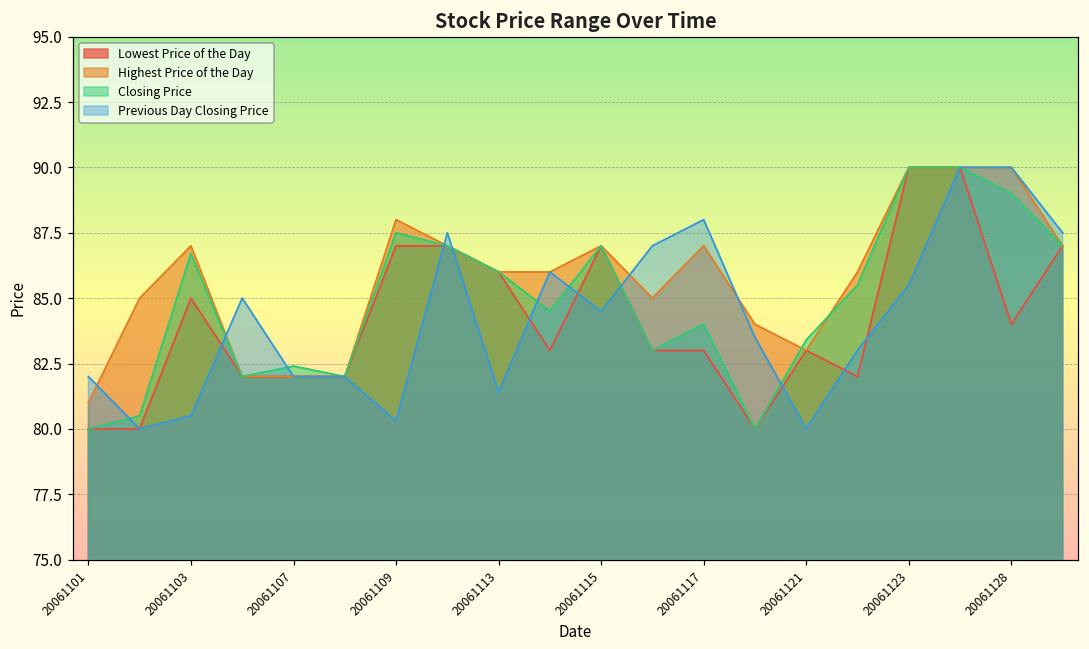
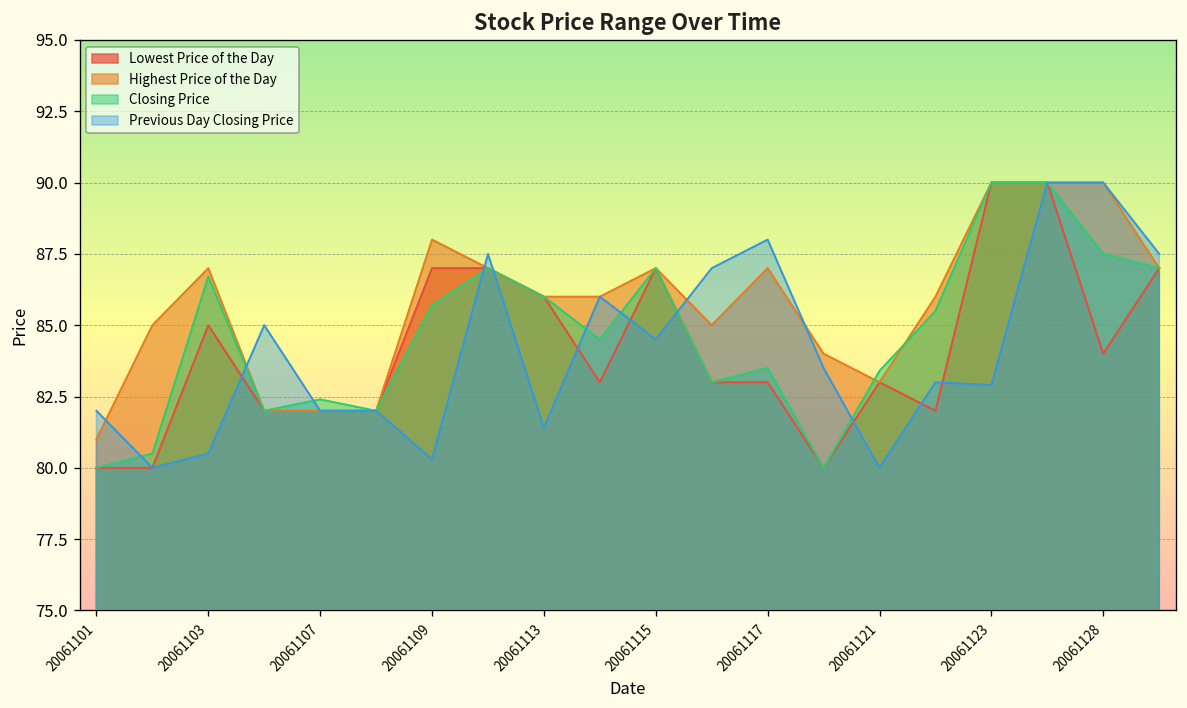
  {
    "Closing Price": {
      "20061103": 86.7,
      "20061107": 82.4,
-     "20061109": 87.5,
-     "20061117": 84.0,
+     "20061109": 85.7,
+     "20061117": 83.5,
      "20061121": 83.4,
-     "20061128": 89.0
+     "20061128": 87.5
    },
    "Previous Day Closing Price": {
      "20061101": 82.0,
      "20061103": 80.5,
      "20061109": 80.3,
      "20061113": 81.4,
      "20061115": 84.5,
      "20061117": 88.0,
      "20061121": 80.0,
-     "20061123": 85.5
+     "20061123": 82.9
    }
  }
